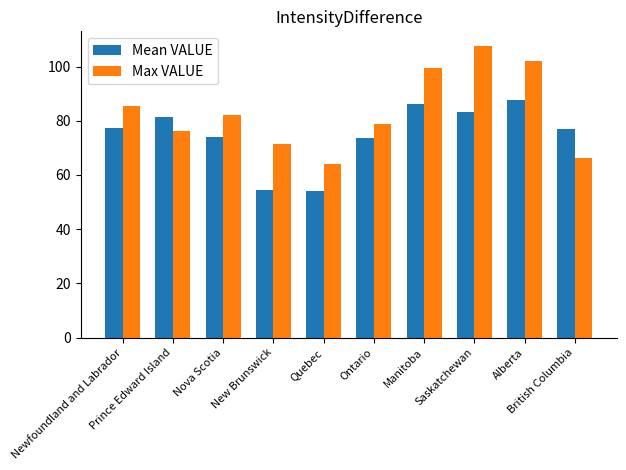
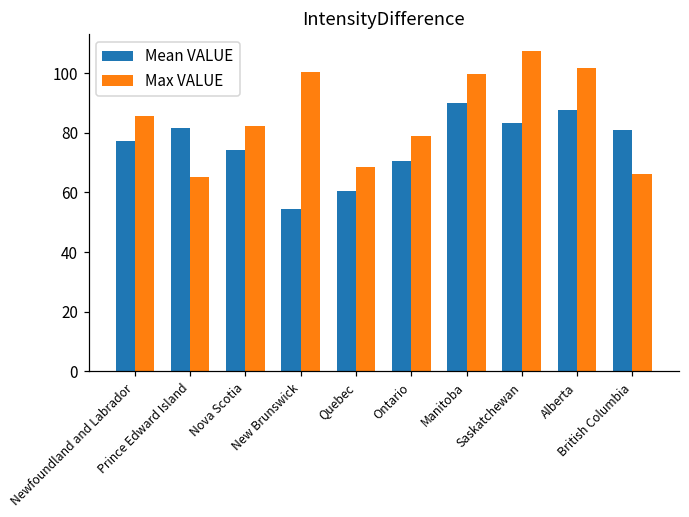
  {
    "Mean VALUE": {
      "Newfoundland and Labrador": 77,
      "Prince Edward Island": 82,
      "Nova Scotia": 74,
      "New Brunswick": 55,
-     "Quebec": 54,
-     "Ontario": 74,
-     "Manitoba": 86,
+     "Quebec": 61,
+     "Ontario": 71,
+     "Manitoba": 90,
      "Saskatchewan": 83,
      "Alberta": 88,
-     "British Columbia": 77
+     "British Columbia": 81
    },
    "Max VALUE": {
      "Newfoundland and Labrador": 86,
-     "Prince Edward Island": 76,
+     "Prince Edward Island": 65,
      "Nova Scotia": 82,
-     "New Brunswick": 72,
-     "Quebec": 64,
+     "New Brunswick": 100,
+     "Quebec": 69,
      "Ontario": 79,
      "Manitoba": 100,
      "Saskatchewan": 108,
      "Alberta": 102,
      "British Columbia": 66
    }
  }
